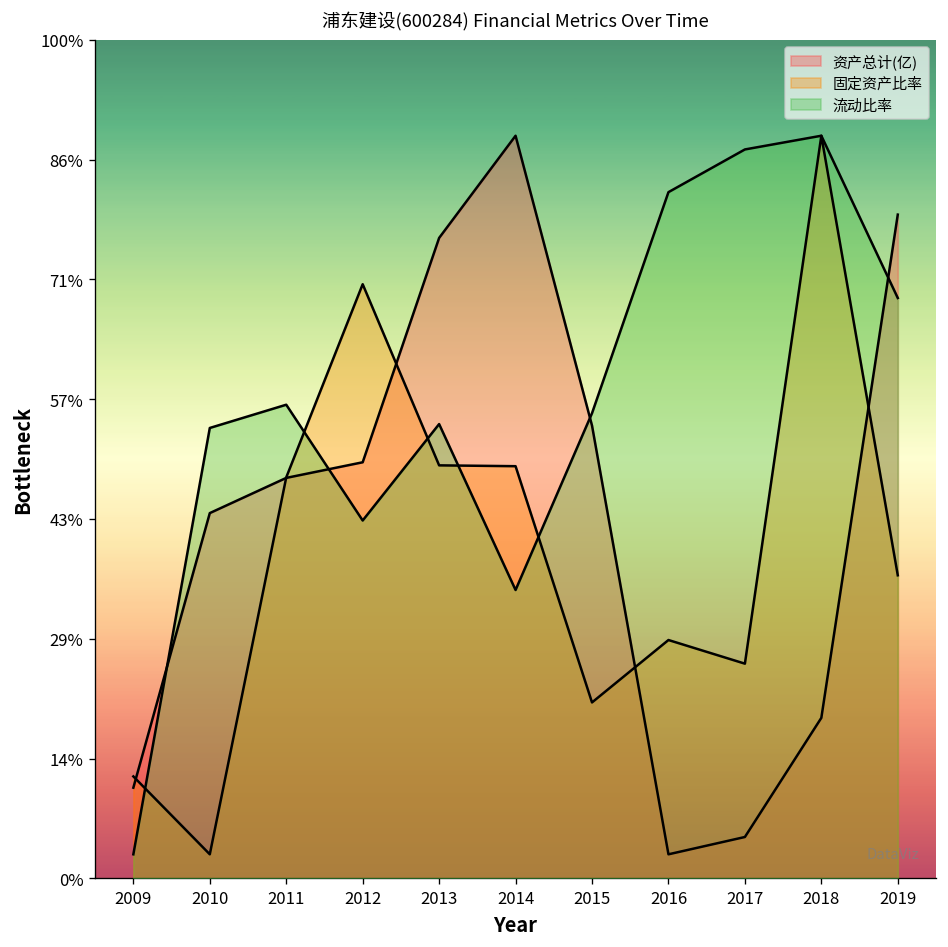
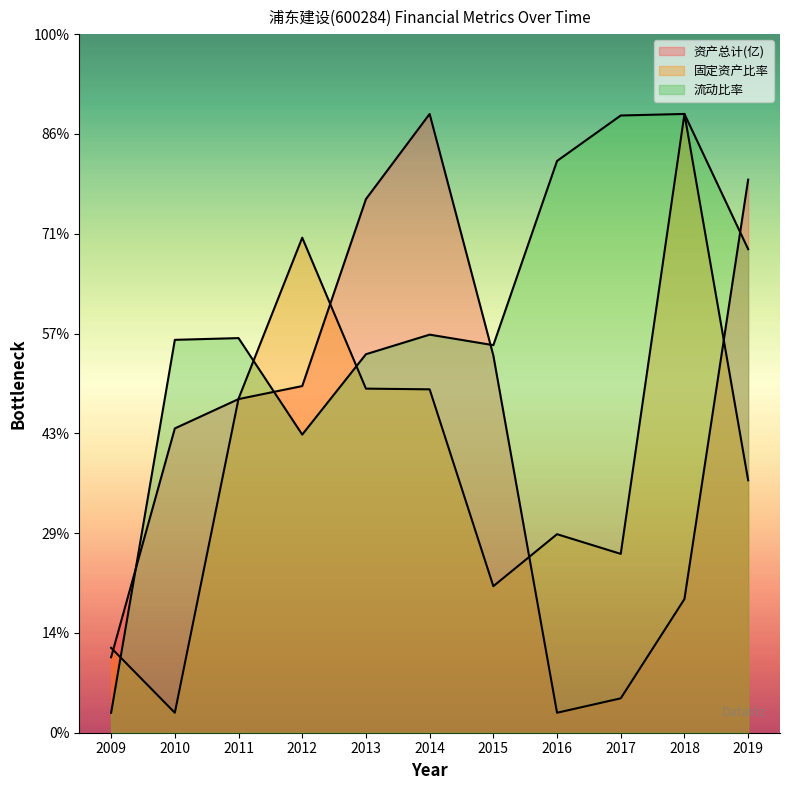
  {
    "流动比率": {
      "2009": "3%",
-     "2010": "54%",
+     "2010": "56%",
      "2011": "56%",
      "2012": "43%",
      "2013": "54%",
-     "2014": "34%",
+     "2014": "57%",
      "2015": "55%",
      "2016": "82%",
-     "2017": "87%",
+     "2017": "88%",
      "2019": "69%"
    }
  }
